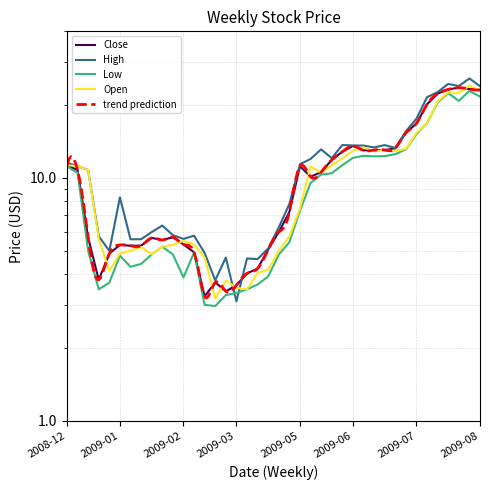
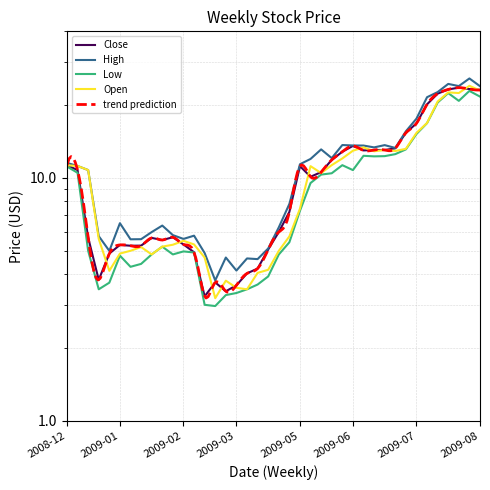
  {
    "High": {
-     "2009-01": 8.3,
-     "2009-03": 3.1,
+     "2009-01": 6.5,
+     "2009-03": 4.2,
      "2009-07": 17,
      "2009-08": 24
    },
    "Low": {
-     "2009-02": 3.9,
+     "2009-02": 5.0,
      "2009-03": 3.4,
-     "2009-06": 12,
+     "2009-06": 11,
      "2009-08": 22
    },
    "Open": {
      "2009-06": 13
    }
  }
